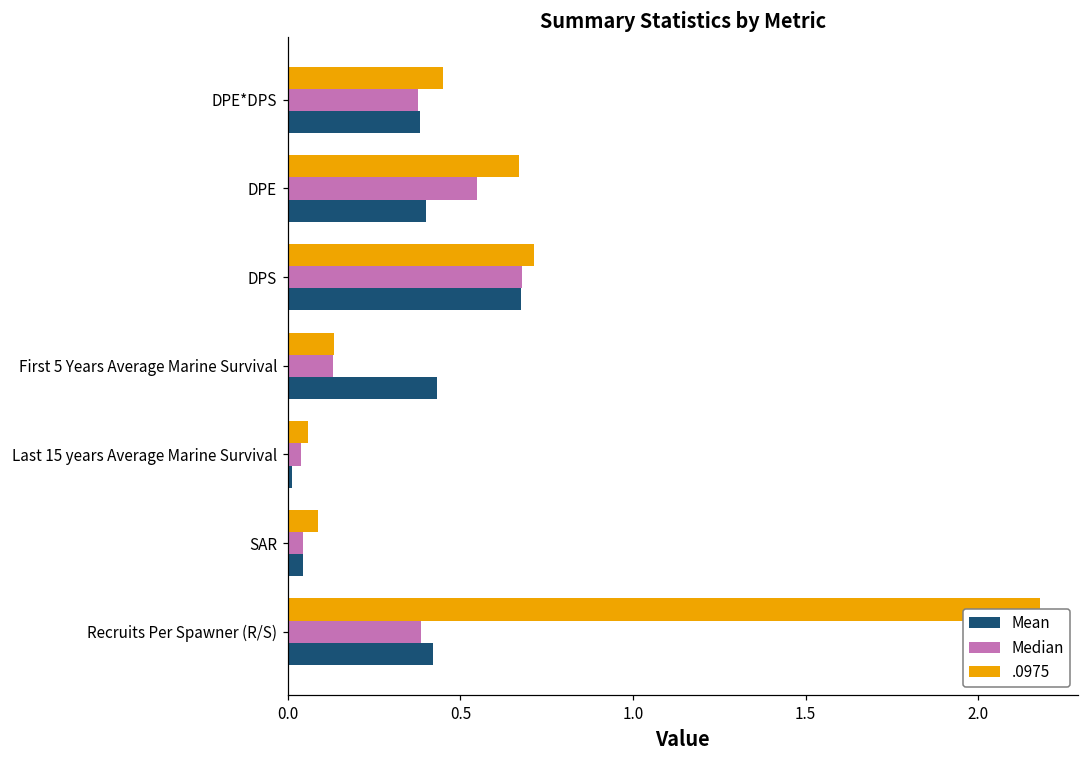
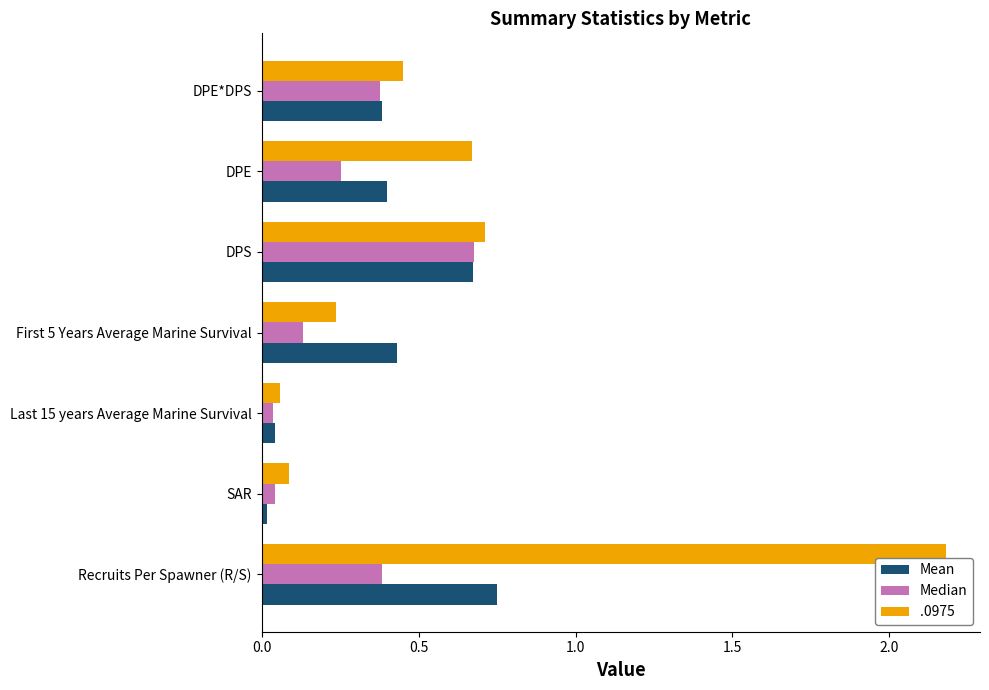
  {
    "Mean": {
      "DPE*DPS": 0.38,
      "DPE": 0.40,
      "DPS": 0.67,
      "First 5 Years Average Marine Survival": 0.43,
-     "Last 15 years Average Marine Survival": 0.01,
-     "SAR": 0.04,
-     "Recruits Per Spawner (R/S)": 0.42
+     "Last 15 years Average Marine Survival": 0.04,
+     "SAR": 0.02,
+     "Recruits Per Spawner (R/S)": 0.75
    },
    "Median": {
      "DPE*DPS": 0.38,
-     "DPE": 0.55,
+     "DPE": 0.25,
      "DPS": 0.68,
      "First 5 Years Average Marine Survival": 0.13,
      "Last 15 years Average Marine Survival": 0.04,
      "SAR": 0.04,
      "Recruits Per Spawner (R/S)": 0.38
    },
    ".0975": {
      "DPE*DPS": 0.45,
      "DPE": 0.67,
      "DPS": 0.71,
-     "First 5 Years Average Marine Survival": 0.13,
+     "First 5 Years Average Marine Survival": 0.24,
      "Last 15 years Average Marine Survival": 0.06,
      "SAR": 0.09,
      "Recruits Per Spawner (R/S)": 2.18
    }
  }
